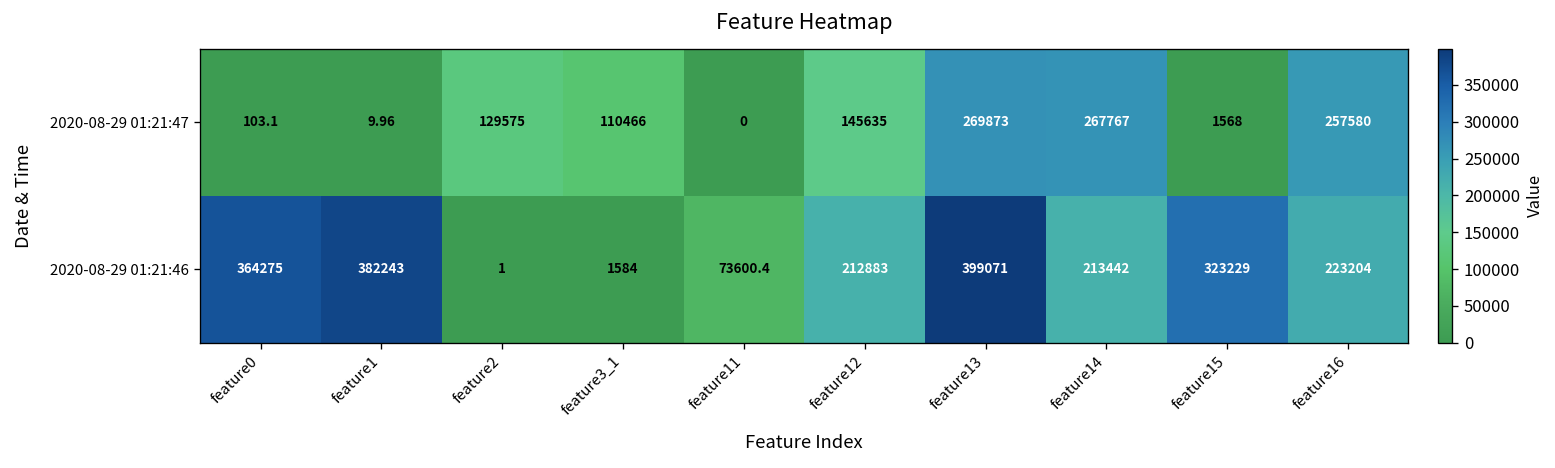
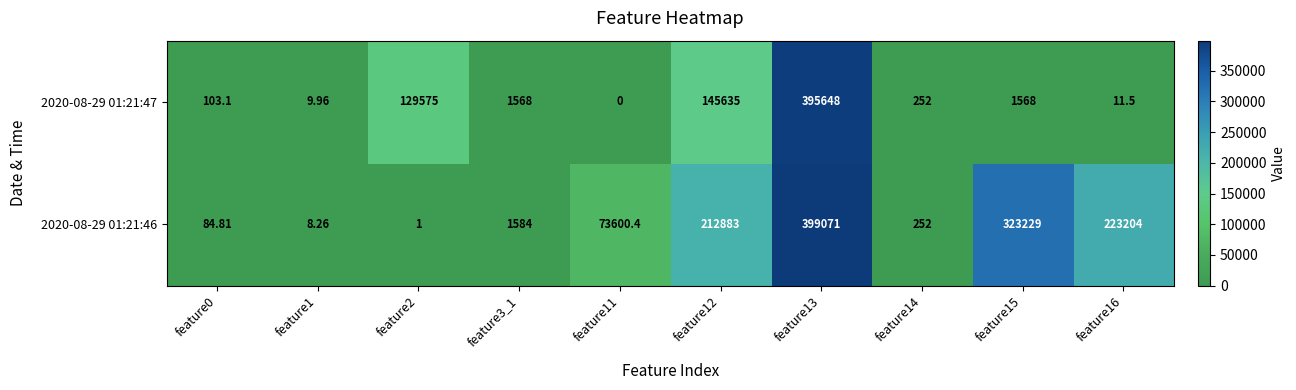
  {
    "2020-08-29 01:21:47": {
      "feature0": 103.1,
      "feature1": 9.96,
      "feature2": 129575,
-     "feature3_1": 110466,
+     "feature3_1": 1568,
      "feature11": 0,
      "feature12": 145635,
-     "feature13": 269873,
-     "feature14": 267767,
+     "feature13": 395648,
+     "feature14": 252,
      "feature15": 1568,
-     "feature16": 257580
+     "feature16": 11.5
    },
    "2020-08-29 01:21:46": {
-     "feature0": 364275,
-     "feature1": 382243,
+     "feature0": 84.81,
+     "feature1": 8.26,
      "feature2": 1,
      "feature3_1": 1584,
      "feature11": 73600.4,
      "feature12": 212883,
      "feature13": 399071,
-     "feature14": 213442,
+     "feature14": 252,
      "feature15": 323229,
      "feature16": 223204
    }
  }
